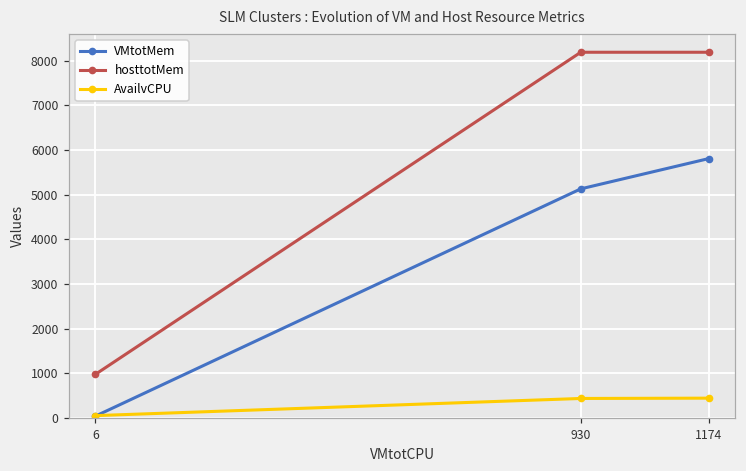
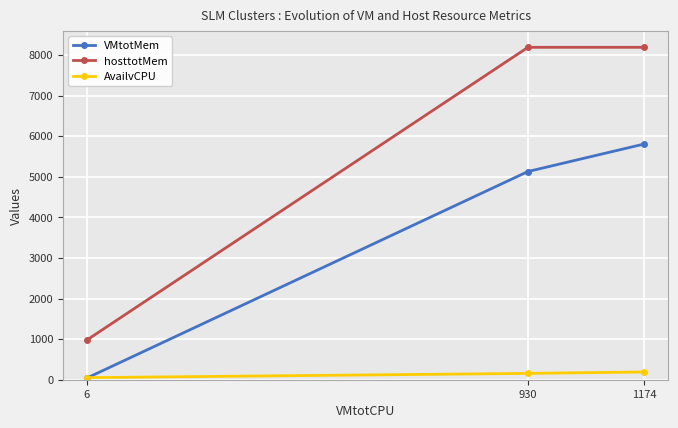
  {
    "VMtotMem": {
      "930": 5100,
      "1174": 5800
    },
    "hosttotMem": {
      "6": 1000,
      "930": 8200,
      "1174": 8200
    },
    "AvailvCPU": {
-     "930": 400,
-     "1174": 400
+     "930": 200,
+     "1174": 200
    }
  }
